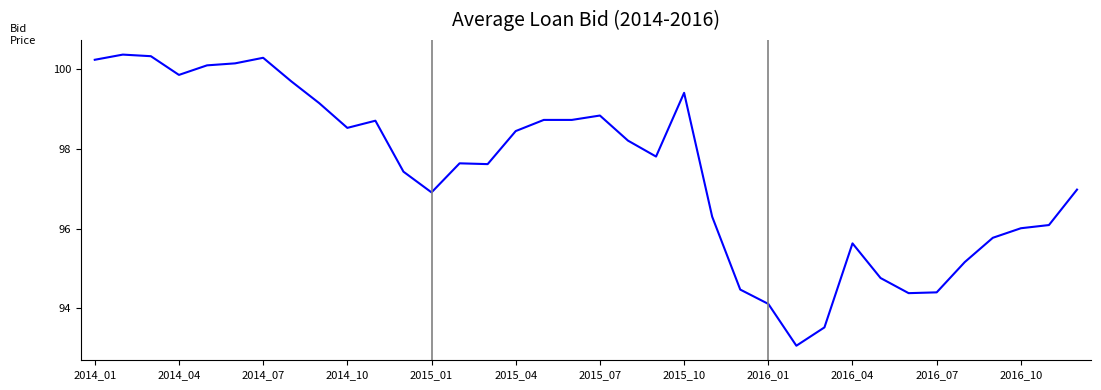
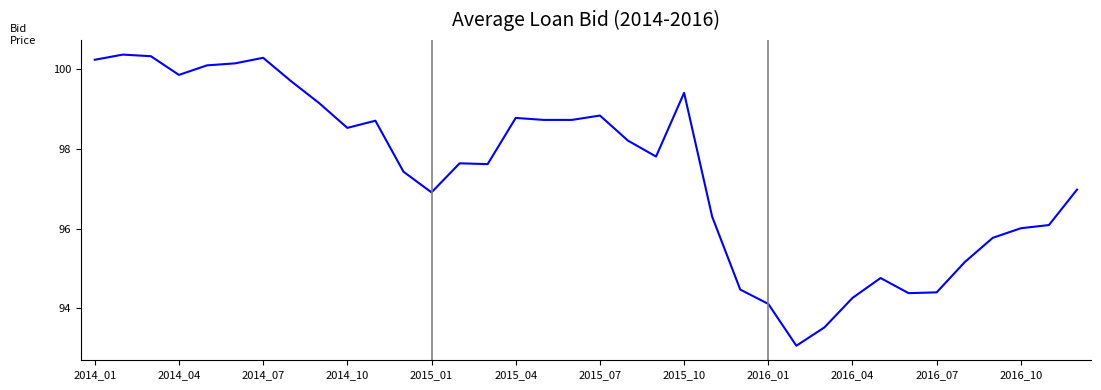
  {
    "2014_01": 100.2,
    "2014_04": 99.9,
    "2014_07": 100.3,
    "2014_10": 98.5,
    "2015_01": 96.9,
-   "2015_04": 98.5,
+   "2015_04": 98.8,
    "2015_07": 98.8,
    "2015_10": 99.4,
    "2016_01": 94.1,
-   "2016_04": 95.6,
+   "2016_04": 94.3,
    "2016_07": 94.4,
    "2016_10": 96.0
  }
